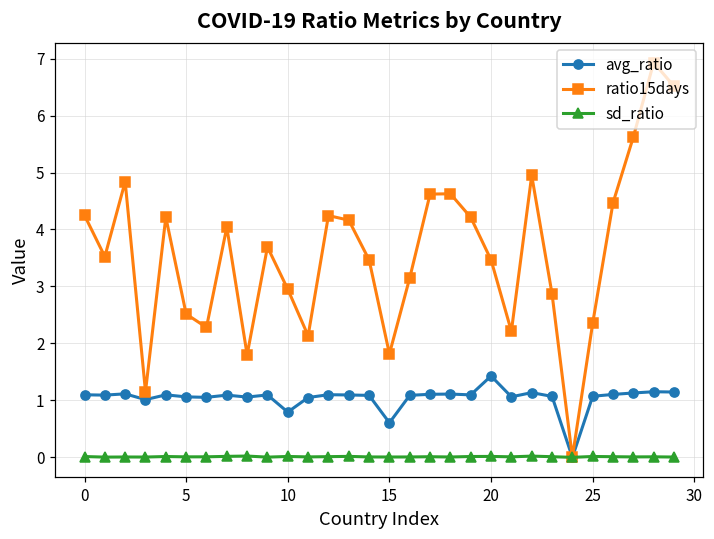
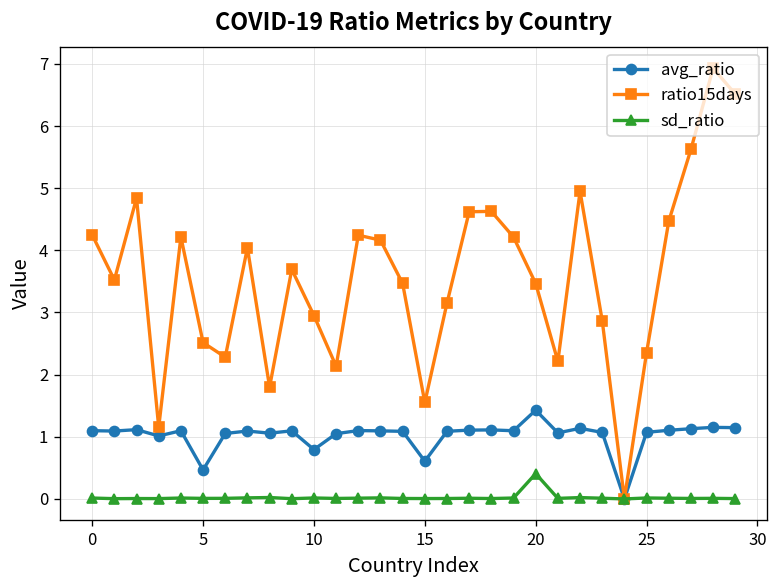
  {
    "avg_ratio": {
      "0": 1.1,
-     "5": 1.1,
+     "5": 0.5,
      "10": 0.8,
      "15": 0.6,
      "20": 1.4,
      "25": 1.1
    },
    "ratio15days": {
      "0": 4.2,
      "5": 2.5,
      "10": 3.0,
-     "15": 1.8,
+     "15": 1.6,
      "20": 3.5,
      "25": 2.4
    },
    "sd_ratio": {
      "0": 0.0,
      "5": 0.0,
      "10": 0.0,
      "15": 0.0,
-     "20": 0.0,
+     "20": 0.4,
      "25": 0.0
    }
  }
